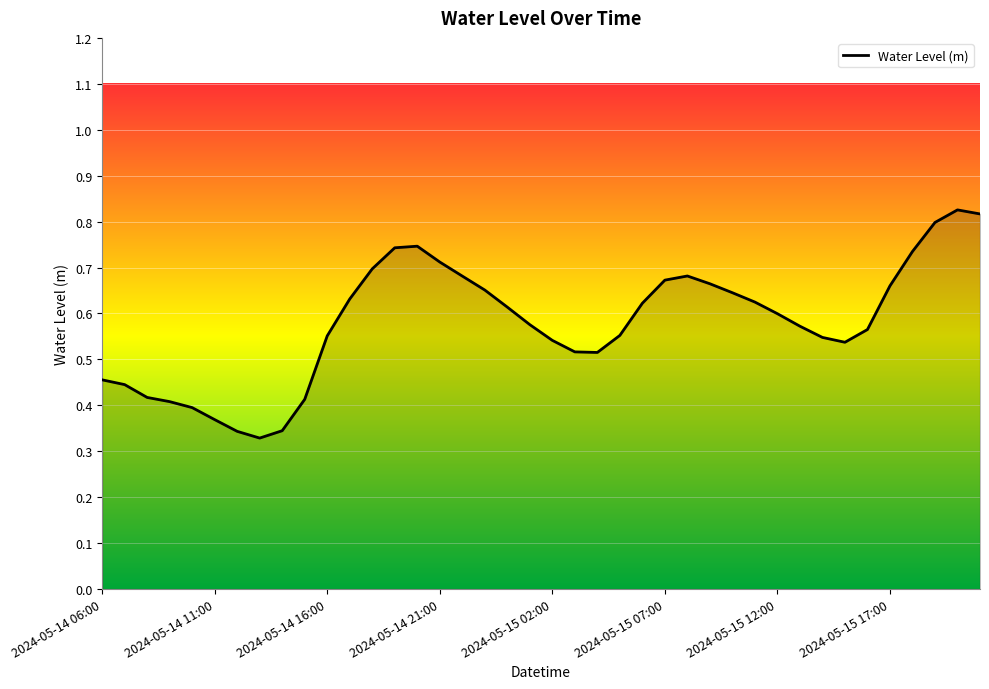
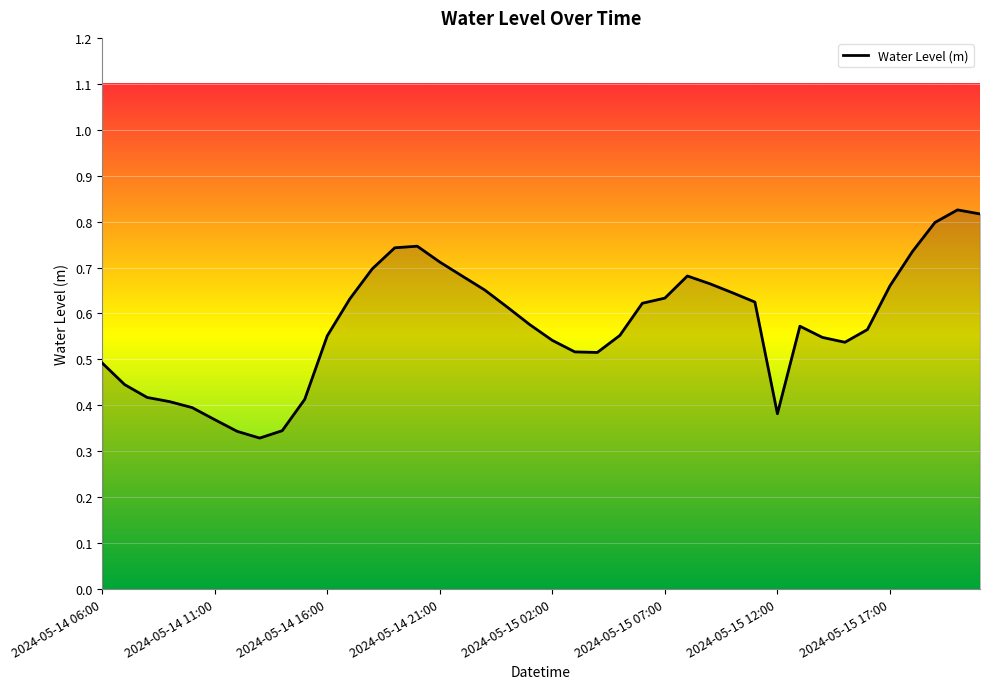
  {
-   "2024-05-14 06:00": 0.46,
+   "2024-05-14 06:00": 0.49,
    "2024-05-14 11:00": 0.37,
    "2024-05-14 16:00": 0.55,
    "2024-05-14 21:00": 0.71,
    "2024-05-15 02:00": 0.54,
-   "2024-05-15 07:00": 0.67,
-   "2024-05-15 12:00": 0.60,
+   "2024-05-15 07:00": 0.63,
+   "2024-05-15 12:00": 0.38,
    "2024-05-15 17:00": 0.66
  }
